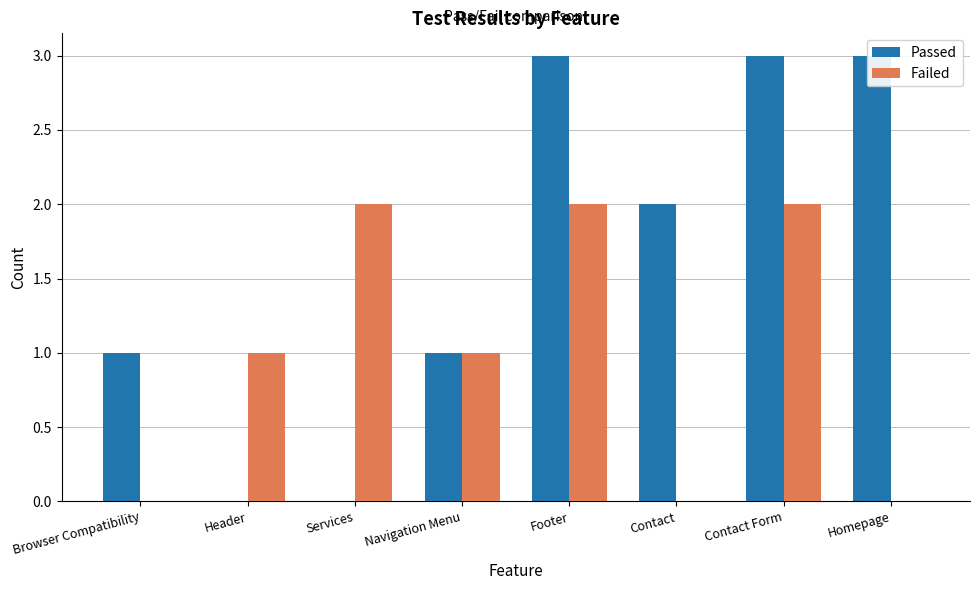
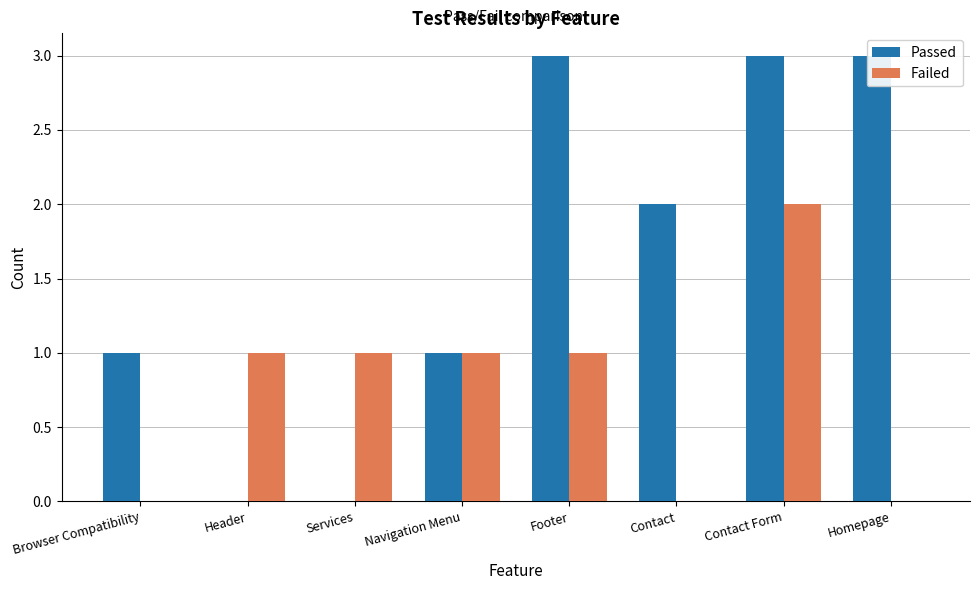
  {
    "Passed": {
      "Browser Compatibility": 1,
      "Header": 0,
      "Services": 0,
      "Navigation Menu": 1,
      "Footer": 3,
      "Contact": 2,
      "Contact Form": 3
    },
    "Failed": {
      "Browser Compatibility": 0,
      "Header": 1,
-     "Services": 2,
+     "Services": 1,
      "Navigation Menu": 1,
-     "Footer": 2,
+     "Footer": 1,
      "Contact": 0,
      "Contact Form": 2,
      "Homepage": 0
    }
  }
